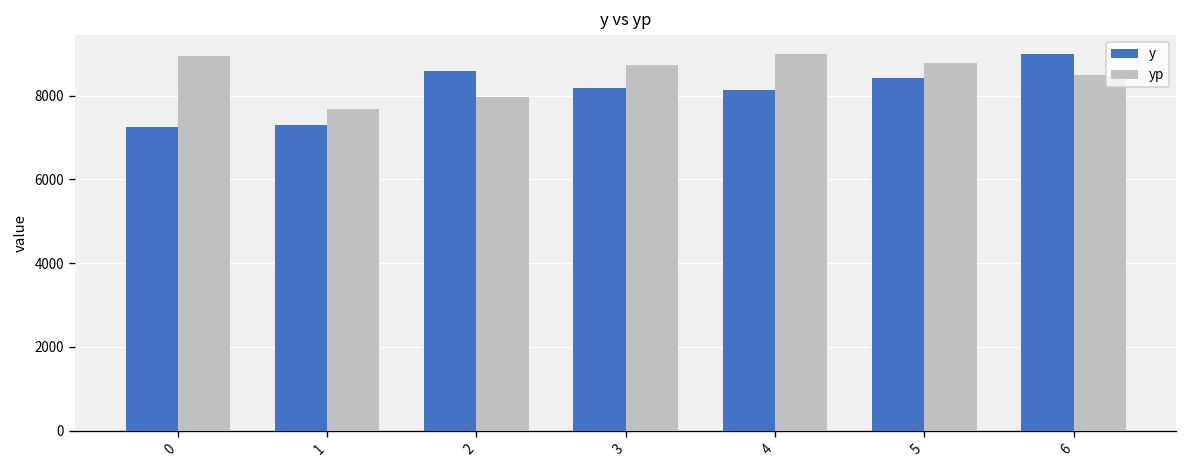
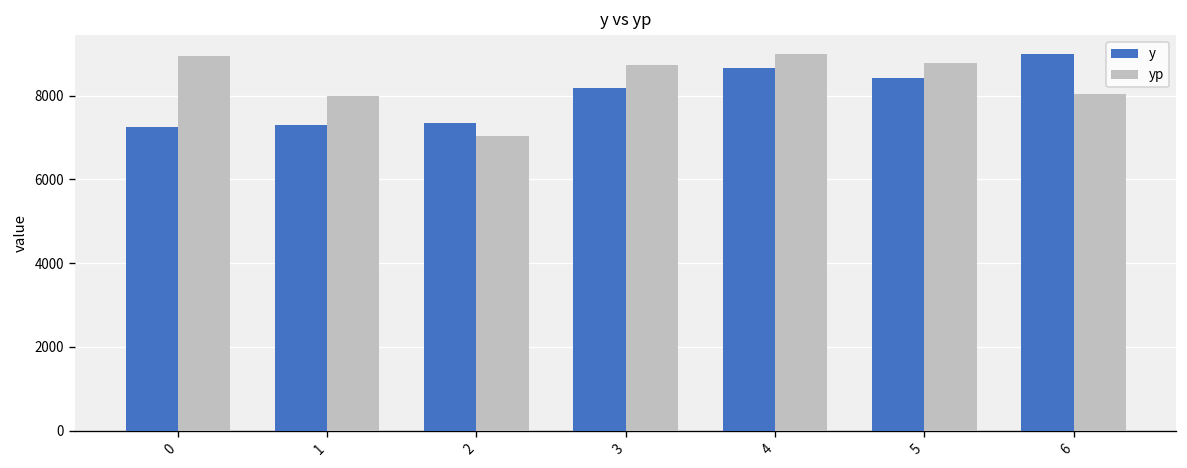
  {
    "y": {
      "0": 7300,
      "1": 7300,
-     "2": 8600,
+     "2": 7400,
      "3": 8200,
-     "4": 8100,
+     "4": 8700,
      "5": 8400,
      "6": 9000
    },
    "yp": {
      "0": 8900,
-     "1": 7700,
-     "2": 8000,
+     "1": 8000,
+     "2": 7000,
      "3": 8700,
      "4": 9000,
      "5": 8800,
-     "6": 8500
+     "6": 8000
    }
  }
